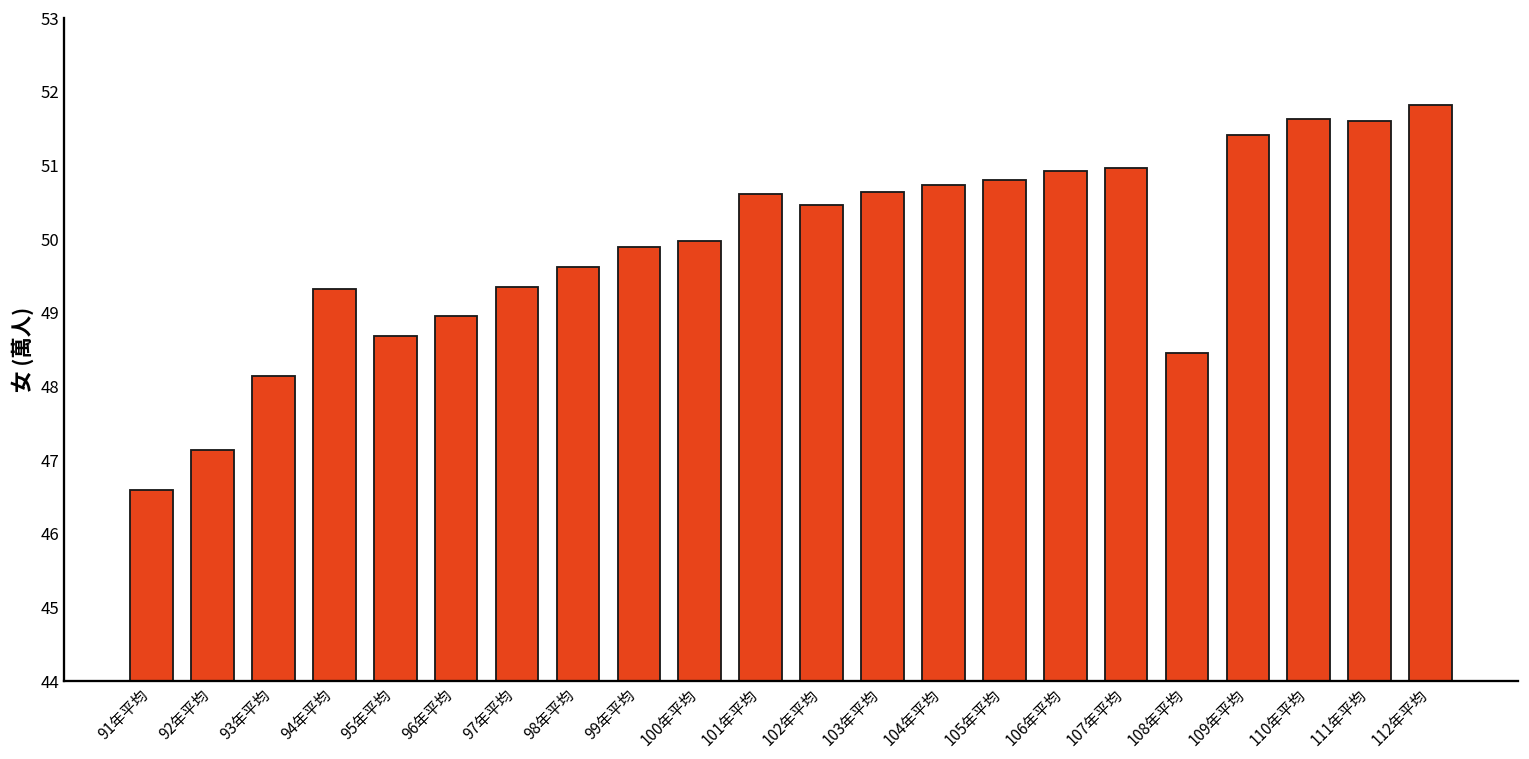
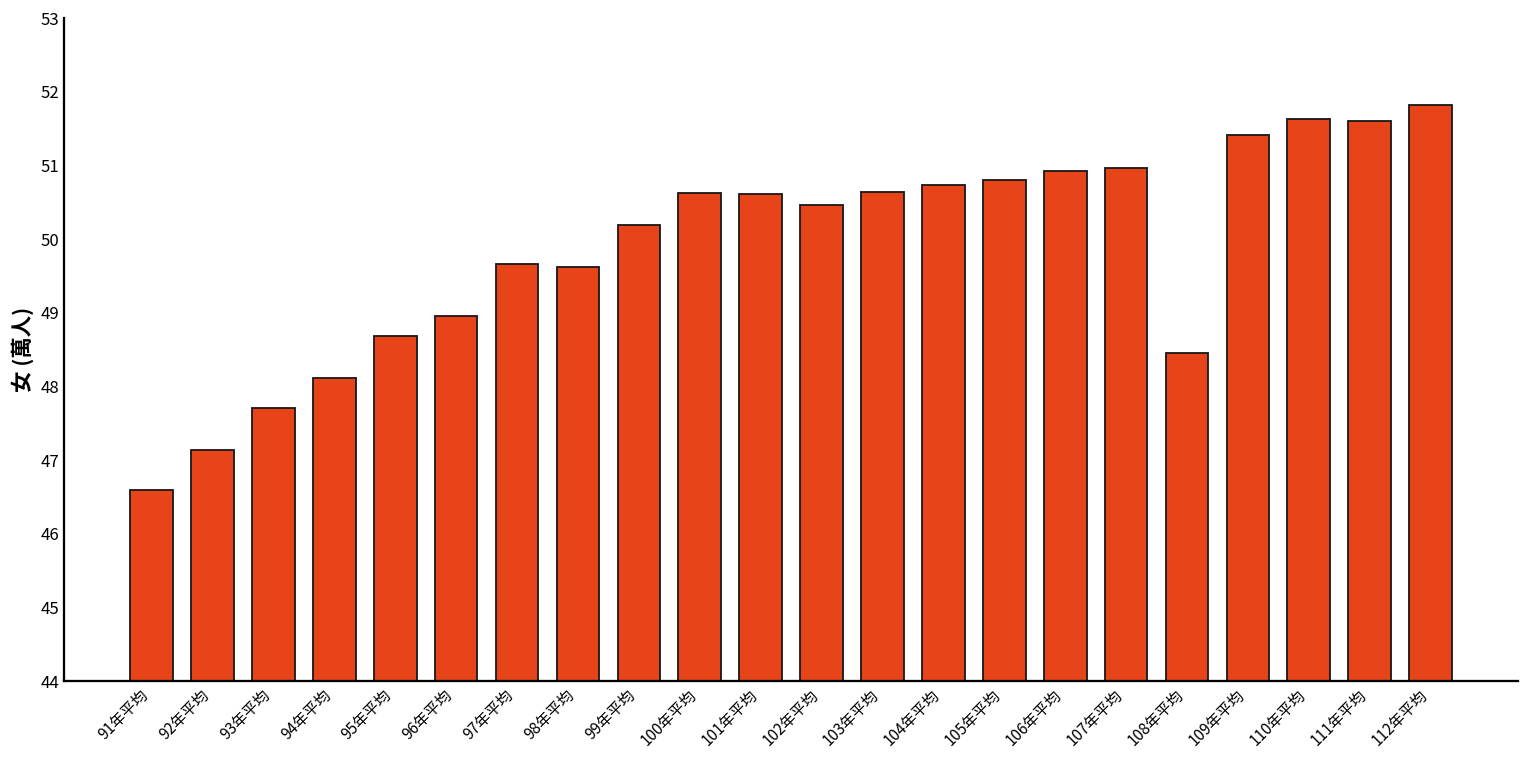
  {
    "91年平均": 46.6,
    "92年平均": 47.1,
-   "93年平均": 48.1,
-   "94年平均": 49.3,
+   "93年平均": 47.7,
+   "94年平均": 48.1,
    "95年平均": 48.7,
    "96年平均": 49.0,
-   "97年平均": 49.4,
+   "97年平均": 49.7,
    "98年平均": 49.6,
-   "99年平均": 49.9,
-   "100年平均": 50.0,
+   "99年平均": 50.2,
+   "100年平均": 50.6,
    "101年平均": 50.6,
    "102年平均": 50.5,
    "103年平均": 50.6,
    "104年平均": 50.7,
    "105年平均": 50.8,
    "106年平均": 50.9,
    "107年平均": 51.0,
    "108年平均": 48.5,
    "109年平均": 51.4,
    "110年平均": 51.6,
    "111年平均": 51.6,
    "112年平均": 51.8
  }
